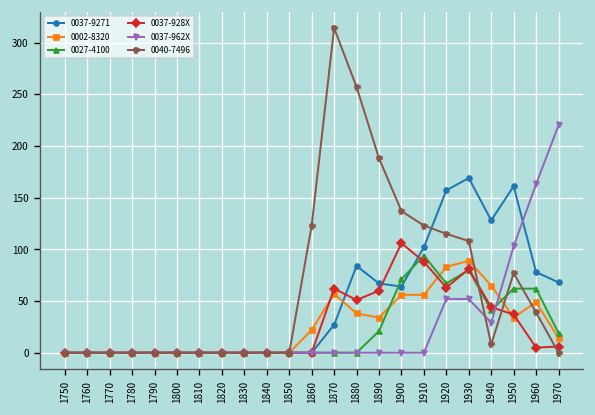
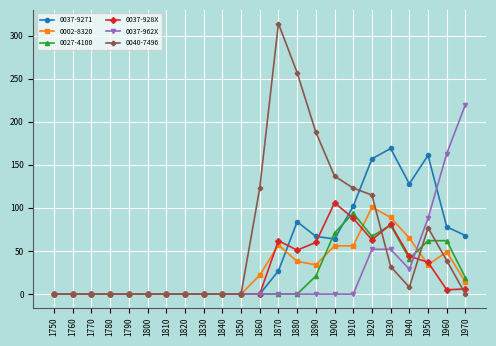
  {
    "0037-9271": {
      "1870": 30,
      "1880": 80,
      "1890": 70,
      "1900": 60,
      "1910": 100,
      "1920": 160,
      "1930": 170,
      "1940": 130,
      "1950": 160,
      "1960": 80,
      "1970": 70
    },
    "0002-8320": {
      "1860": 20,
      "1870": 60,
      "1880": 40,
      "1890": 30,
      "1900": 60,
      "1910": 60,
-     "1920": 80,
+     "1920": 100,
      "1930": 90,
      "1940": 70,
      "1950": 30,
      "1960": 50,
      "1970": 10
    },
    "0027-4100": {
      "1890": 20,
      "1900": 70,
      "1910": 90,
      "1920": 70,
      "1940": 40,
      "1950": 60,
      "1960": 60,
      "1970": 20
    },
    "0037-928X": {
      "1870": 60,
      "1880": 50,
      "1890": 60,
      "1900": 110,
      "1910": 90,
      "1920": 60,
      "1940": 40,
      "1950": 40,
      "1960": 10,
      "1970": 10
    },
    "0037-962X": {
      "1890": 0,
      "1900": 0,
      "1910": 0,
      "1920": 50,
      "1930": 50,
      "1940": 30,
-     "1950": 100,
+     "1950": 90,
      "1960": 160,
      "1970": 220
    },
    "0040-7496": {
      "1860": 120,
      "1870": 310,
      "1880": 260,
      "1890": 190,
      "1900": 140,
      "1910": 120,
      "1920": 120,
-     "1930": 110,
+     "1930": 30,
      "1940": 10,
      "1950": 80,
      "1960": 40,
      "1970": 0
    }
  }
